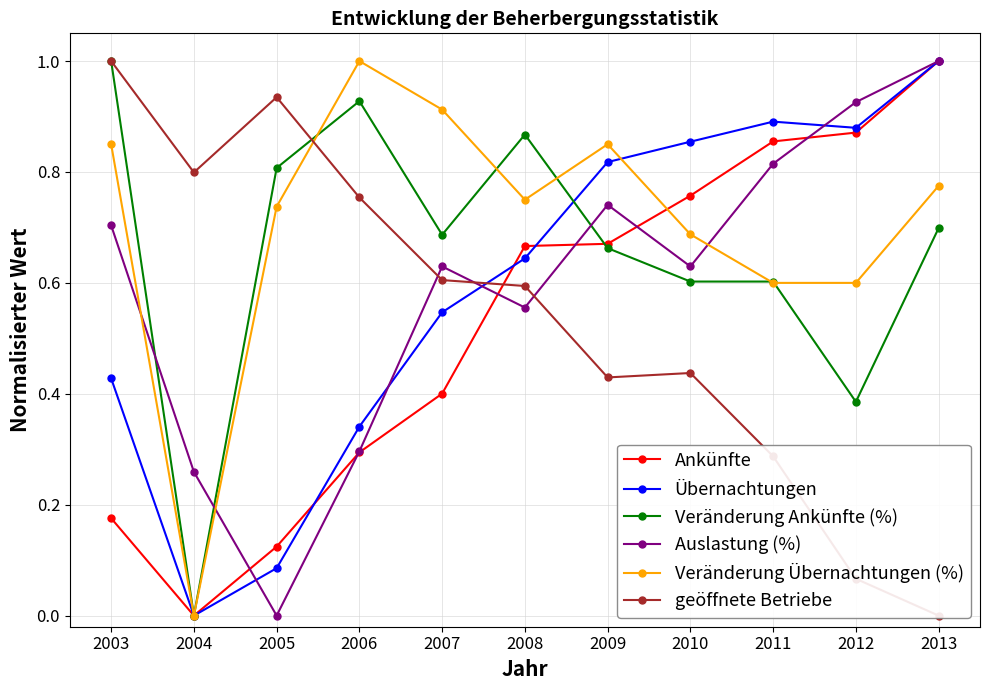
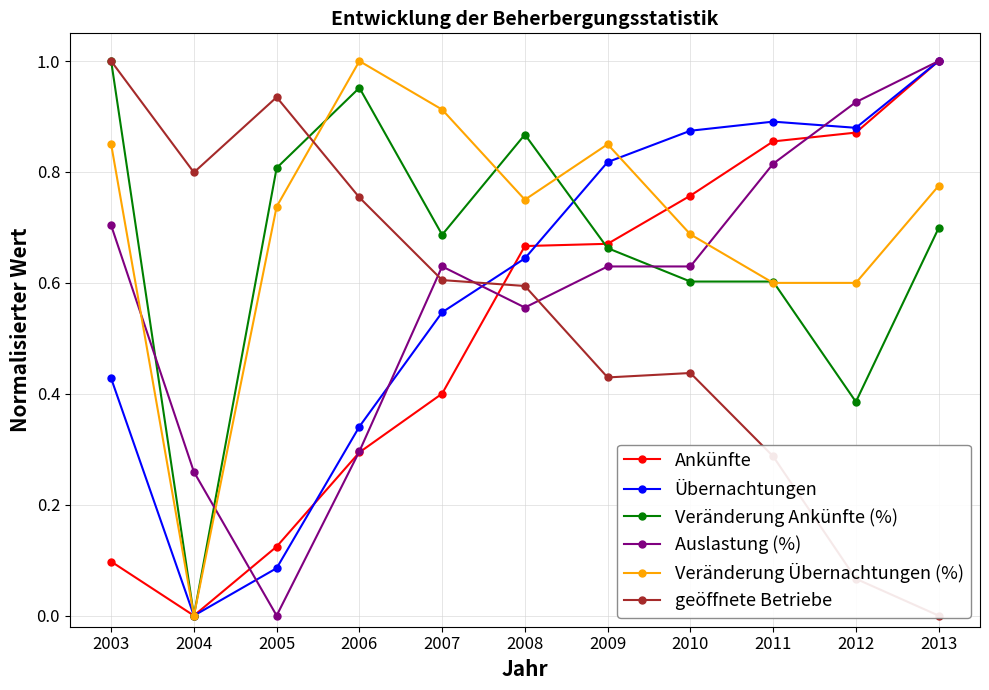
  {
    "Ankünfte": {
-     "2003": 0.18,
+     "2003": 0.10,
      "2005": 0.12,
      "2007": 0.40,
      "2008": 0.67,
      "2009": 0.67,
      "2010": 0.76,
      "2011": 0.86,
      "2012": 0.87
    },
    "Übernachtungen": {
      "2003": 0.43,
      "2005": 0.09,
      "2006": 0.34,
      "2007": 0.55,
      "2008": 0.64,
      "2009": 0.82,
-     "2010": 0.85,
+     "2010": 0.87,
      "2011": 0.89,
      "2012": 0.88
    },
    "Veränderung Ankünfte (%)": {
      "2005": 0.81,
-     "2006": 0.93,
+     "2006": 0.95,
      "2007": 0.69,
      "2008": 0.87,
      "2009": 0.66,
      "2010": 0.60,
      "2012": 0.39,
      "2013": 0.70
    },
    "Auslastung (%)": {
      "2003": 0.70,
      "2004": 0.26,
      "2005": 0.00,
      "2007": 0.63,
      "2008": 0.56,
-     "2009": 0.74,
+     "2009": 0.63,
      "2010": 0.63,
      "2011": 0.81,
      "2012": 0.93
    },
    "Veränderung Übernachtungen (%)": {
      "2003": 0.85,
      "2005": 0.74,
      "2006": 1.00,
      "2007": 0.91,
      "2008": 0.75,
      "2009": 0.85,
      "2010": 0.69,
      "2012": 0.60,
      "2013": 0.78
    },
    "geöffnete Betriebe": {
      "2004": 0.80,
      "2005": 0.93,
      "2006": 0.75,
      "2007": 0.61,
      "2008": 0.59,
      "2009": 0.43,
      "2010": 0.44
    }
  }
